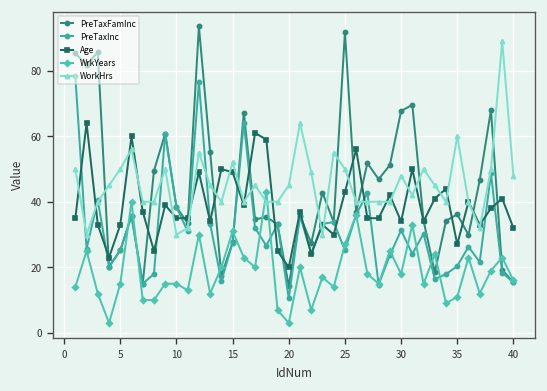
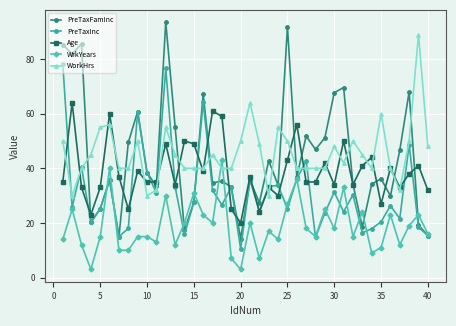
  {
    "WorkHrs": {
-     "5": 50,
+     "5": 55,
      "10": 30,
-     "15": 52,
-     "20": 45,
+     "15": 40,
+     "20": 50,
      "25": 50,
      "30": 48,
      "35": 60,
      "40": 48
    }
  }
